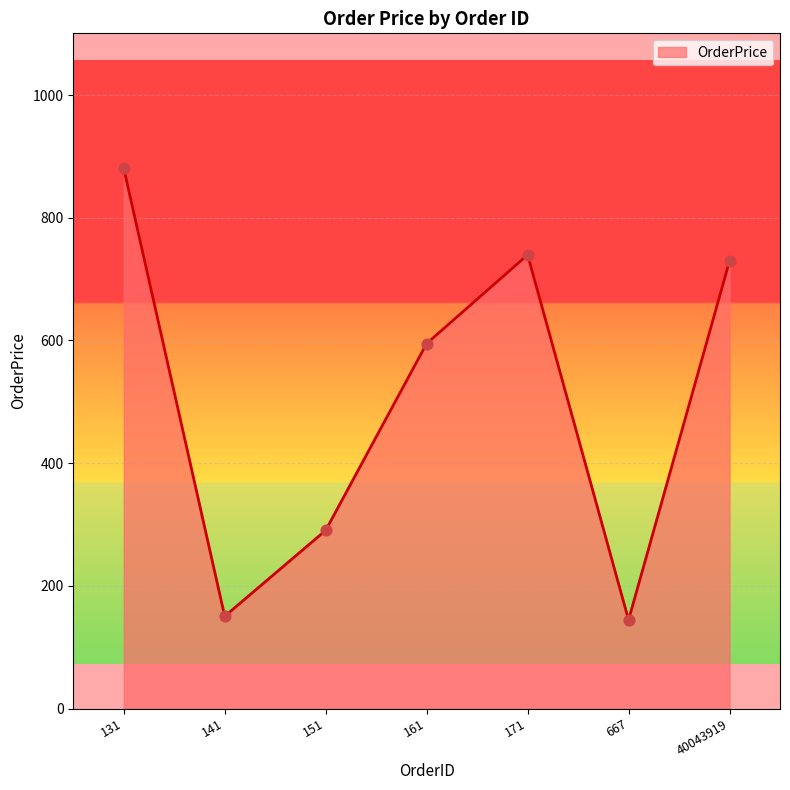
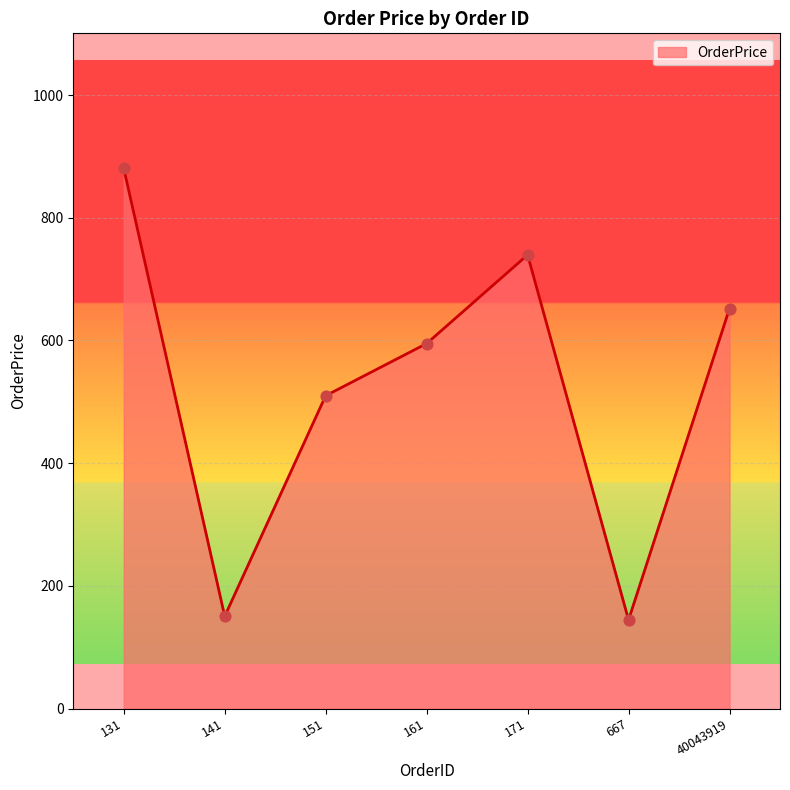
  {
    "131": 880,
    "141": 150,
-   "151": 290,
+   "151": 510,
    "161": 600,
    "171": 740,
    "667": 140,
-   "40043919": 730
+   "40043919": 650
  }
